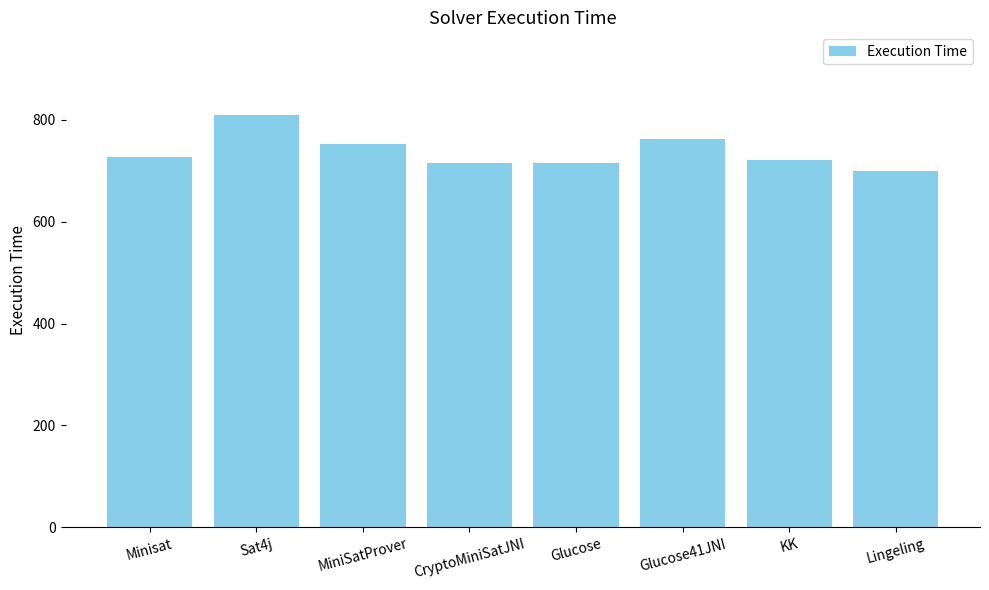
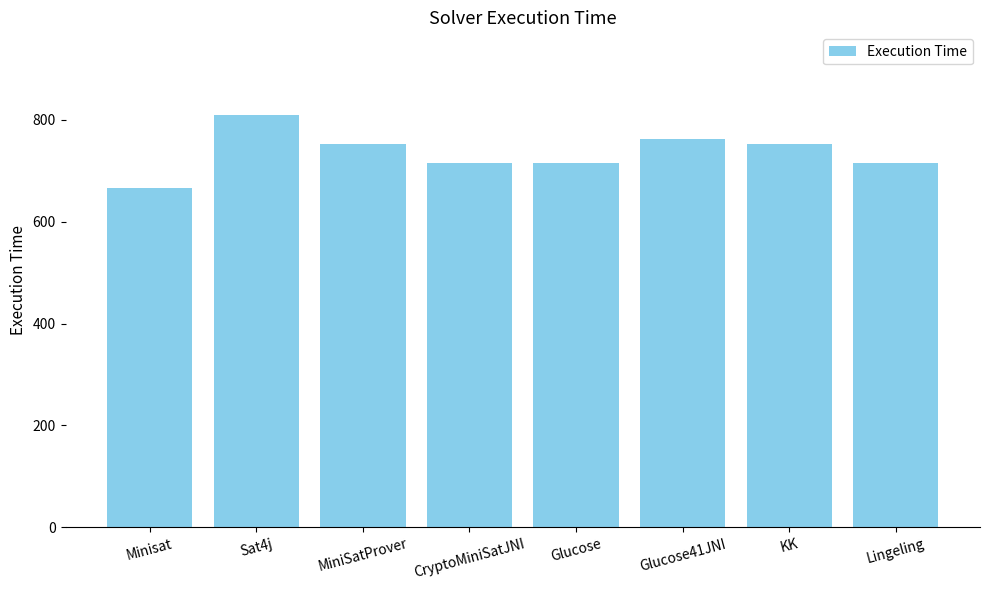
  {
-   "Minisat": 730,
+   "Minisat": 670,
    "Sat4j": 810,
    "MiniSatProver": 750,
    "CryptoMiniSatJNI": 720,
    "Glucose": 720,
    "Glucose41JNI": 760,
-   "KK": 720,
-   "Lingeling": 700
+   "KK": 750,
+   "Lingeling": 720
  }
